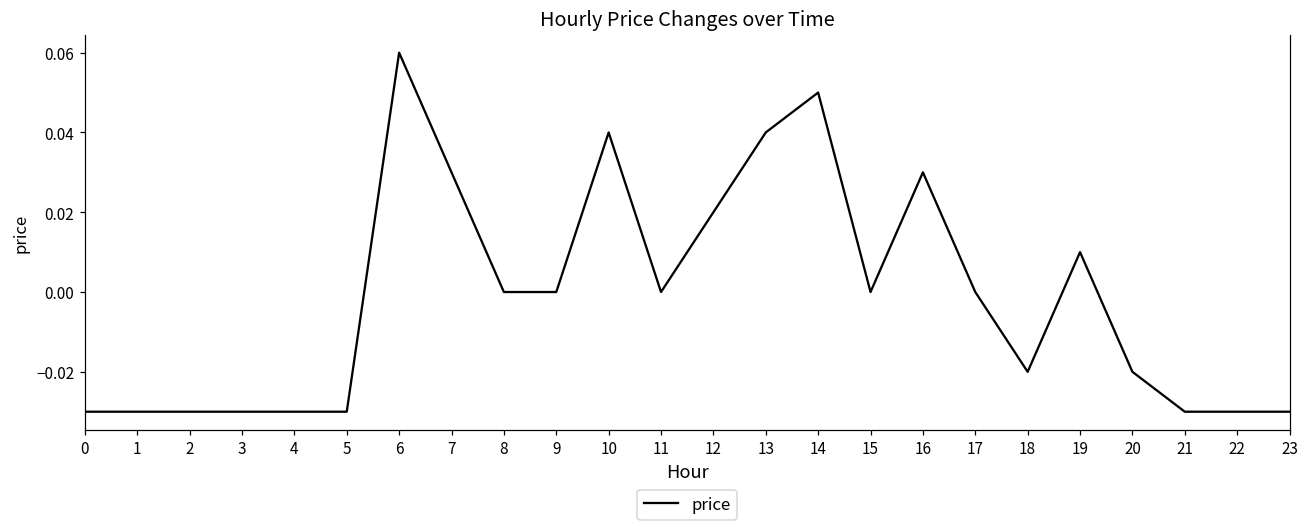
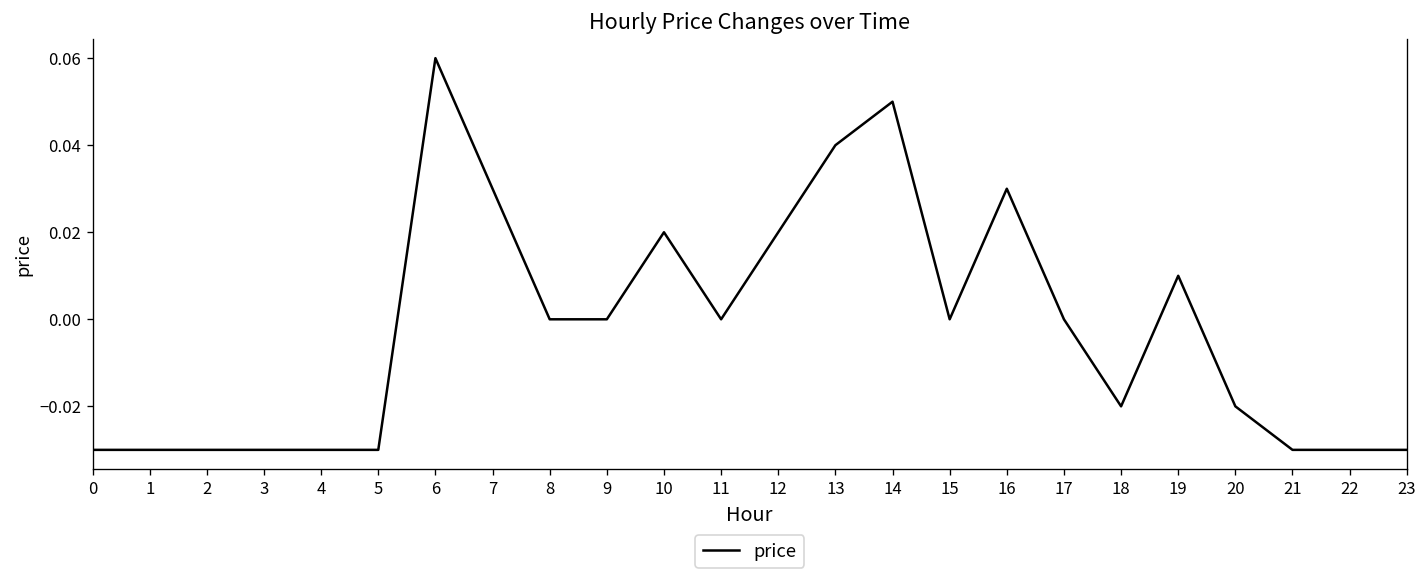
  {
    "0": -0.03,
    "1": -0.03,
    "2": -0.03,
    "3": -0.03,
    "4": -0.03,
    "5": -0.03,
    "6": 0.06,
    "7": 0.03,
    "8": 0.00,
    "9": 0.00,
-   "10": 0.04,
+   "10": 0.02,
    "11": 0.00,
    "12": 0.02,
    "13": 0.04,
    "14": 0.05,
    "15": 0.00,
    "16": 0.03,
    "17": 0.00,
    "18": -0.02,
    "19": 0.01,
    "20": -0.02,
    "21": -0.03,
    "22": -0.03,
    "23": -0.03
  }
